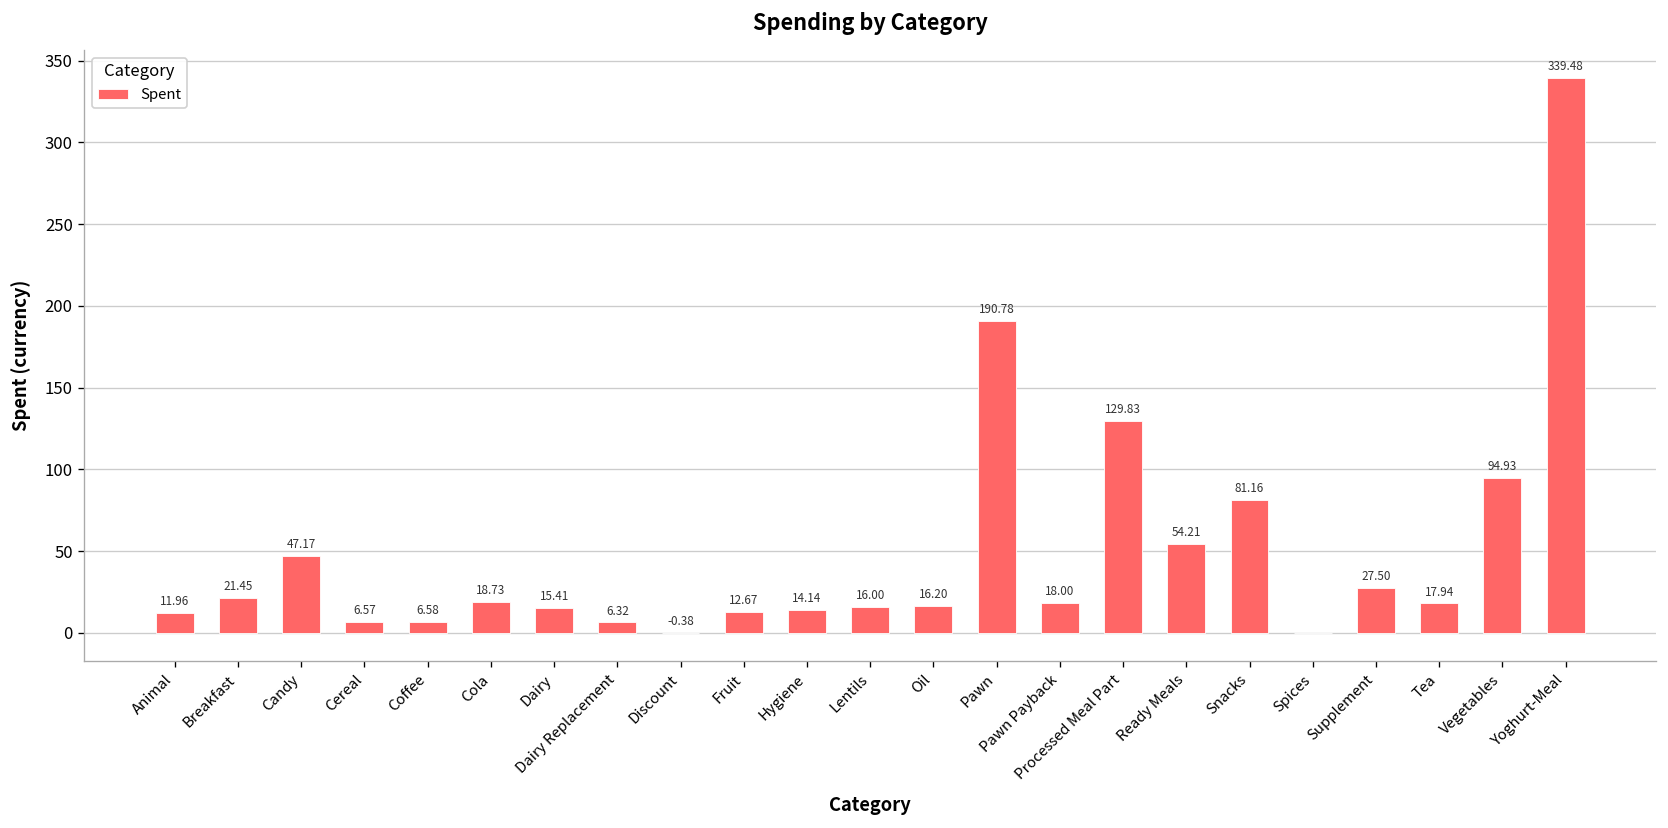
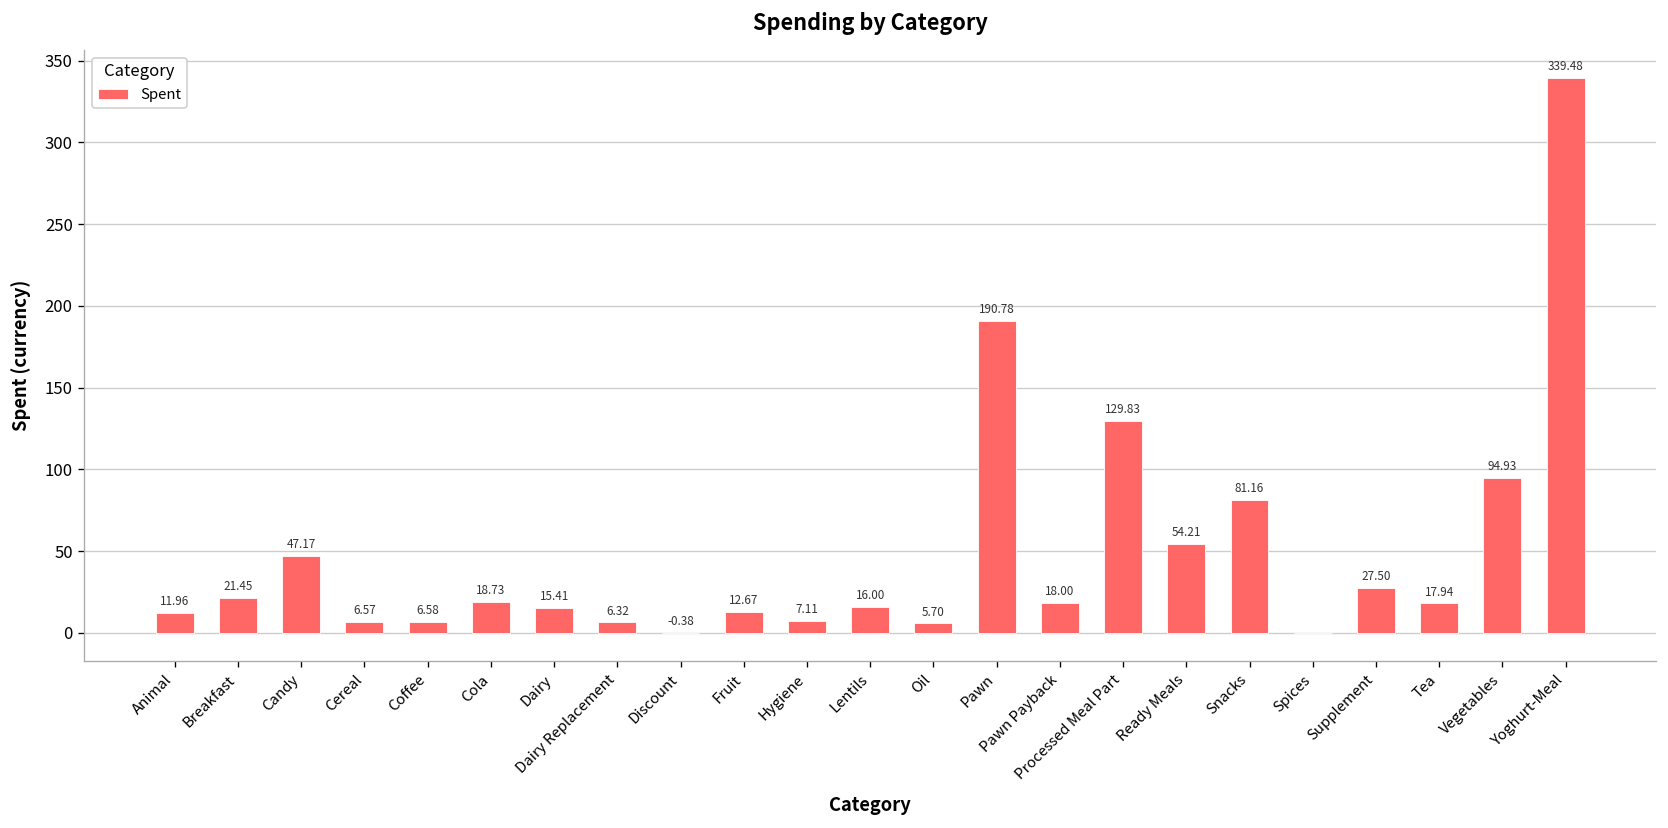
  {
    "Animal": 11.96,
    "Breakfast": 21.45,
    "Candy": 47.17,
    "Cereal": 6.57,
    "Coffee": 6.58,
    "Cola": 18.73,
    "Dairy": 15.41,
    "Dairy Replacement": 6.32,
    "Discount": -0.38,
    "Fruit": 12.67,
-   "Hygiene": 14.14,
+   "Hygiene": 7.11,
    "Lentils": 16.00,
-   "Oil": 16.20,
+   "Oil": 5.70,
    "Pawn": 190.78,
    "Pawn Payback": 18.00,
    "Processed Meal Part": 129.83,
    "Ready Meals": 54.21,
    "Snacks": 81.16,
    "Supplement": 27.50,
    "Tea": 17.94,
    "Vegetables": 94.93,
    "Yoghurt-Meal": 339.48
  }
